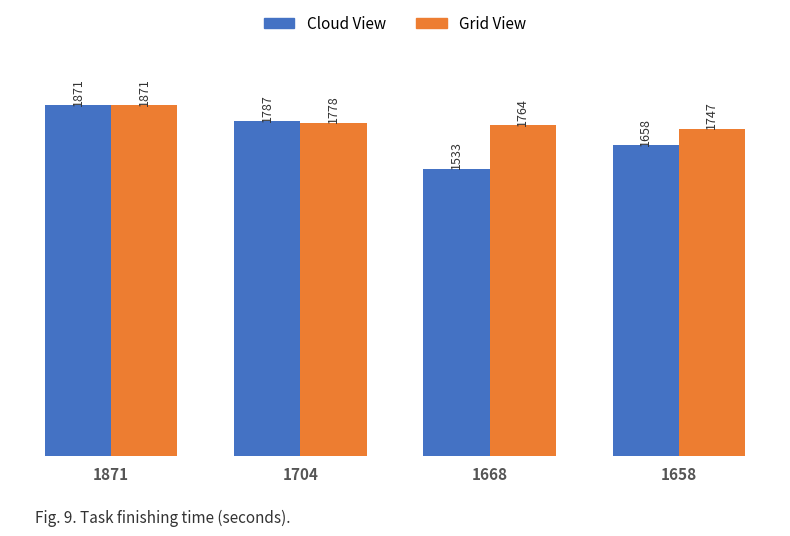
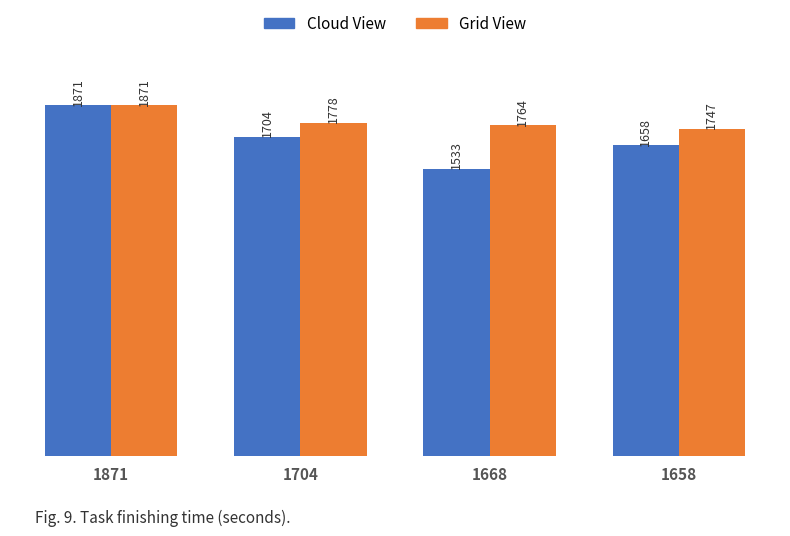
  {
    "Cloud View": {
      "1871": 1871,
-     "1704": 1787,
+     "1704": 1704,
      "1668": 1533,
      "1658": 1658
    },
    "Grid View": {
      "1871": 1871,
      "1704": 1778,
      "1668": 1764,
      "1658": 1747
    }
  }
